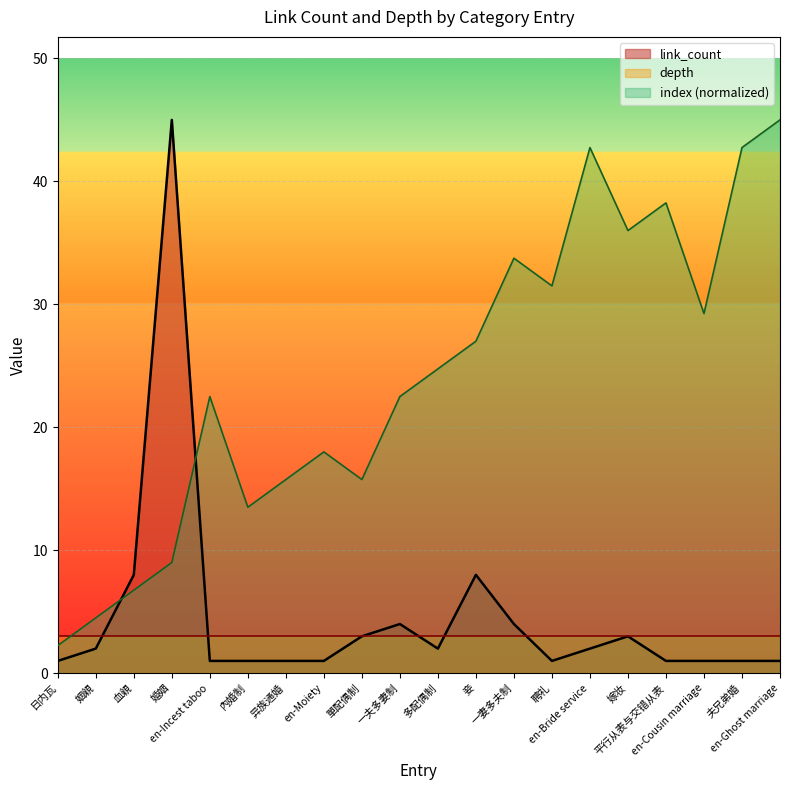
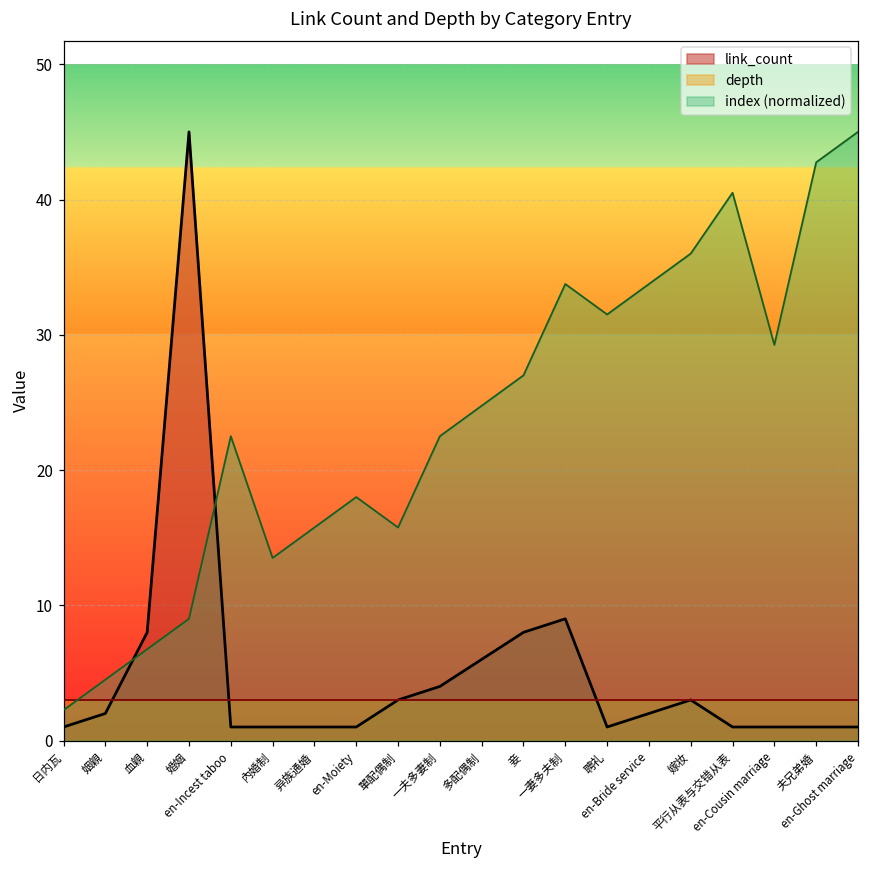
  {
    "link_count": {
      "日内瓦": 1,
      "姻親": 2,
      "血親": 8,
      "婚姻": 45,
      "en-Incest taboo": 1,
      "內婚制": 1,
      "异族通婚": 1,
      "en-Moiety": 1,
      "一夫多妻制": 4,
-     "多配偶制": 2,
+     "多配偶制": 6,
      "妾": 8,
-     "一妻多夫制": 4,
+     "一妻多夫制": 9,
      "聘礼": 1,
      "en-Bride service": 2,
      "平行从表与交错从表": 1,
      "en-Cousin marriage": 1,
      "夫兄弟婚": 1,
      "en-Ghost marriage": 1
    },
    "depth": {
      "日内瓦": 3.0,
      "姻親": 3.0,
      "血親": 3.0,
      "婚姻": 3.0,
      "en-Incest taboo": 3.0,
      "內婚制": 3.0,
      "异族通婚": 3.0,
      "en-Moiety": 3.0,
      "一夫多妻制": 3.0,
      "多配偶制": 3.0,
      "妾": 3.0,
      "一妻多夫制": 3.0,
      "聘礼": 3.0,
      "en-Bride service": 3.0,
      "平行从表与交错从表": 3.0,
      "en-Cousin marriage": 3.0,
      "夫兄弟婚": 3.0,
      "en-Ghost marriage": 3.0
    },
    "index (normalized)": {
      "日内瓦": 2.3,
      "姻親": 4.5,
      "血親": 6.8,
      "婚姻": 9.0,
      "en-Incest taboo": 22.5,
      "內婚制": 13.5,
      "异族通婚": 15.7,
      "en-Moiety": 18.0,
      "單配偶制": 15.7,
      "一夫多妻制": 22.5,
      "多配偶制": 24.8,
      "妾": 27.0,
      "一妻多夫制": 33.8,
      "聘礼": 31.5,
-     "en-Bride service": 42.8,
+     "en-Bride service": 33.8,
      "嫁妆": 36.0,
-     "平行从表与交错从表": 38.3,
+     "平行从表与交错从表": 40.5,
      "en-Cousin marriage": 29.3,
      "夫兄弟婚": 42.8,
      "en-Ghost marriage": 45.0
    }
  }
